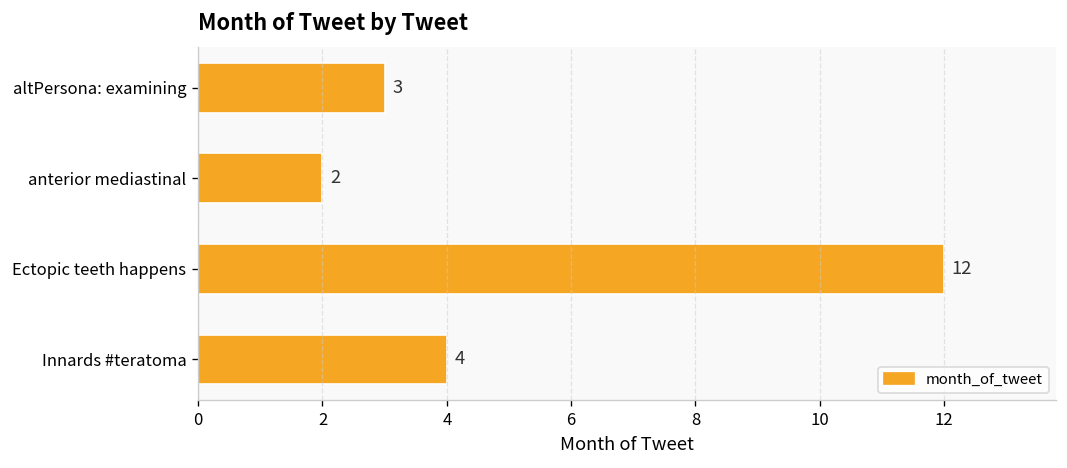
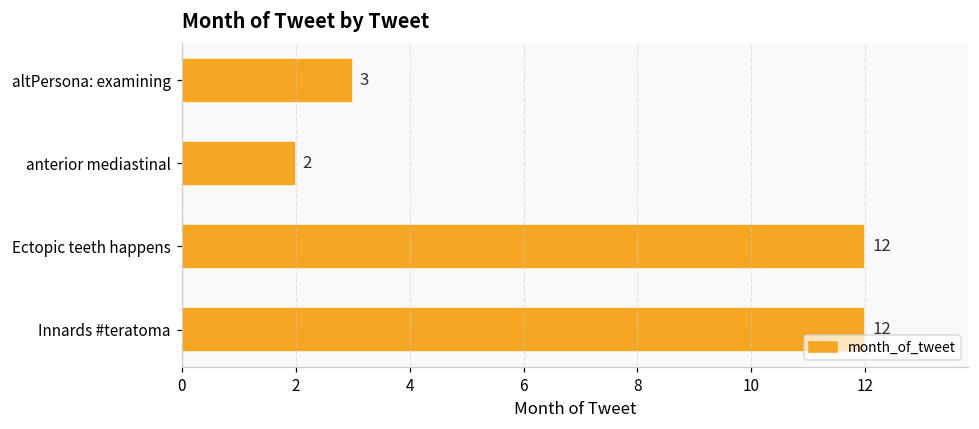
  {
-   "Innards #teratoma": 4
+   "Innards #teratoma": 12
  }
